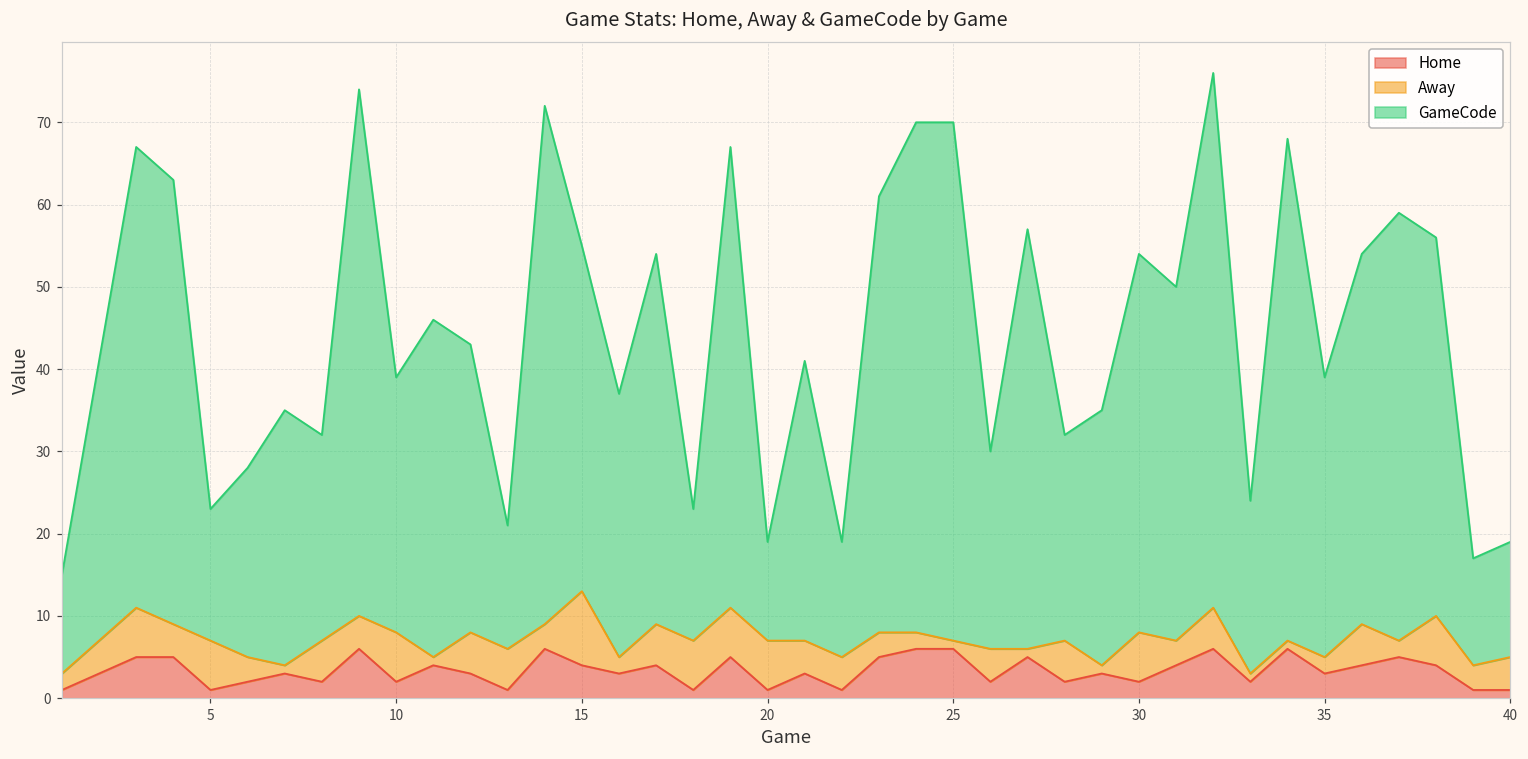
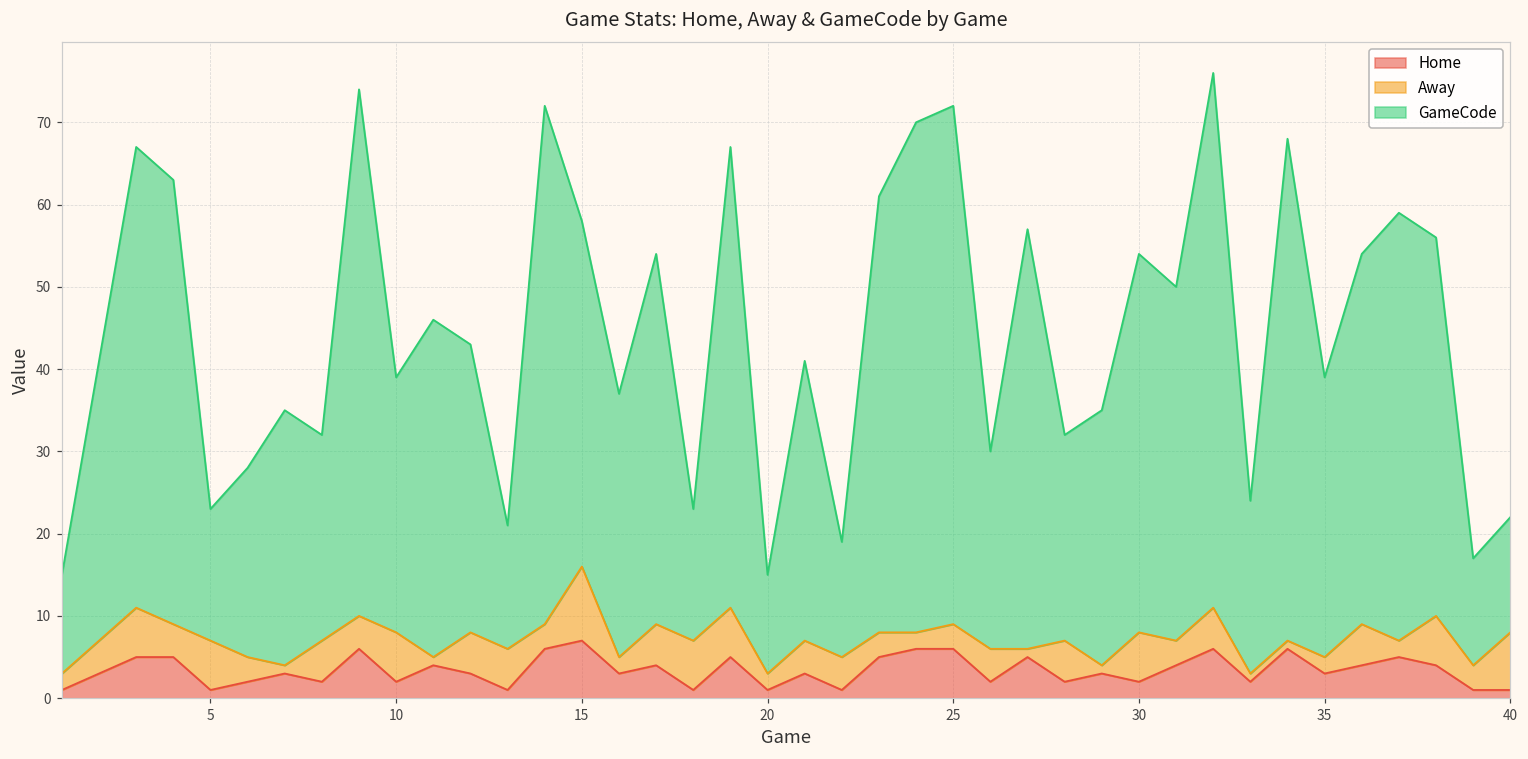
  {
    "Home": {
      "5": 1,
      "10": 2,
-     "15": 4,
+     "15": 7,
      "20": 1,
      "25": 6,
      "30": 2,
      "35": 3,
      "40": 1
    },
    "Away": {
      "5": 7,
      "10": 8,
-     "20": 6,
-     "25": 1,
+     "20": 2,
+     "25": 3,
      "30": 8,
      "35": 5,
-     "40": 4
+     "40": 7
    },
    "GameCode": {
      "5": 16,
      "10": 31,
      "15": 42,
      "20": 12,
      "25": 63,
      "30": 46,
      "35": 34,
      "40": 14
    }
  }
